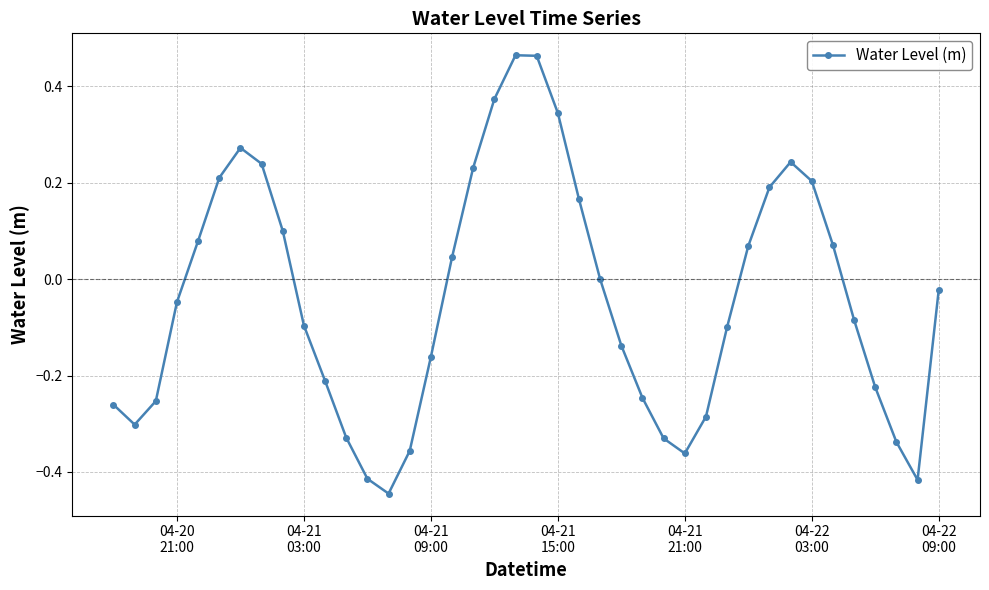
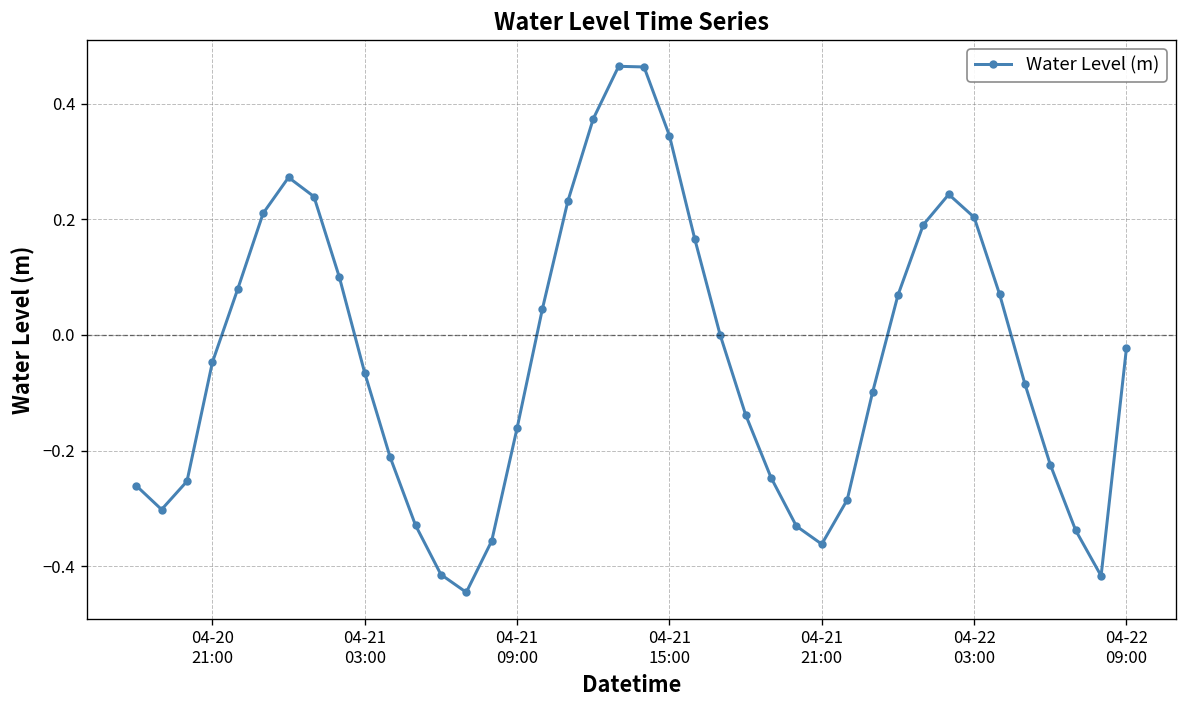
  {
    "04-20 21:00": -0.05,
-   "04-21 03:00": -0.10,
+   "04-21 03:00": -0.07,
    "04-21 09:00": -0.16,
    "04-21 15:00": 0.34,
    "04-21 21:00": -0.36,
    "04-22 03:00": 0.20,
    "04-22 09:00": -0.02
  }
